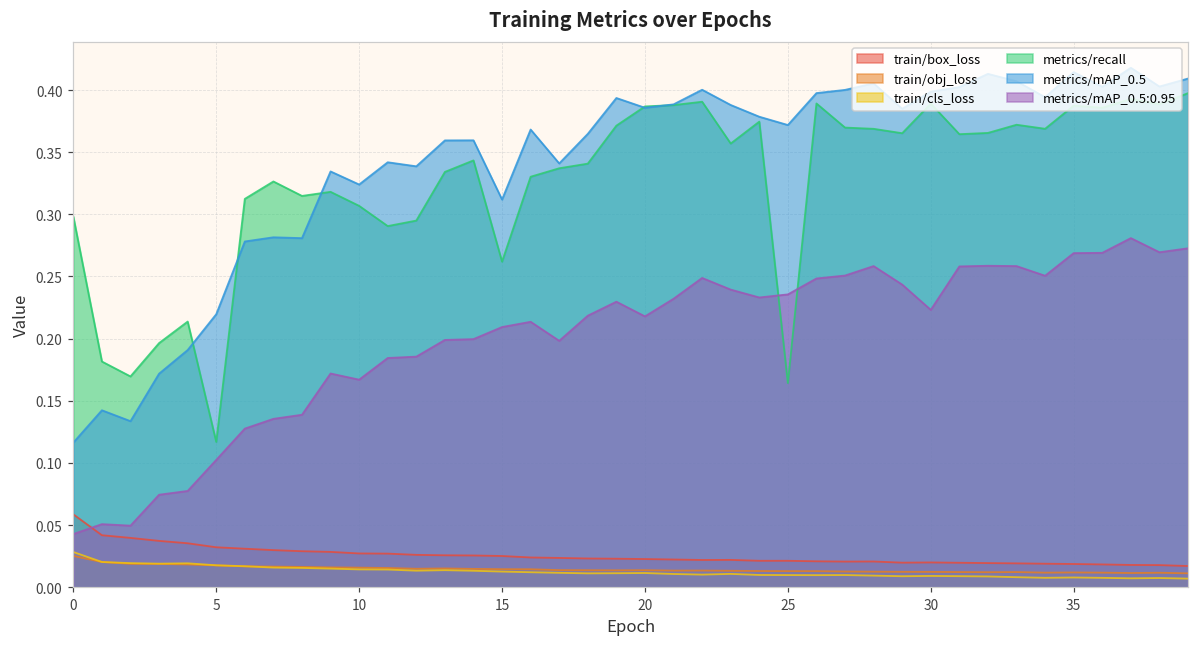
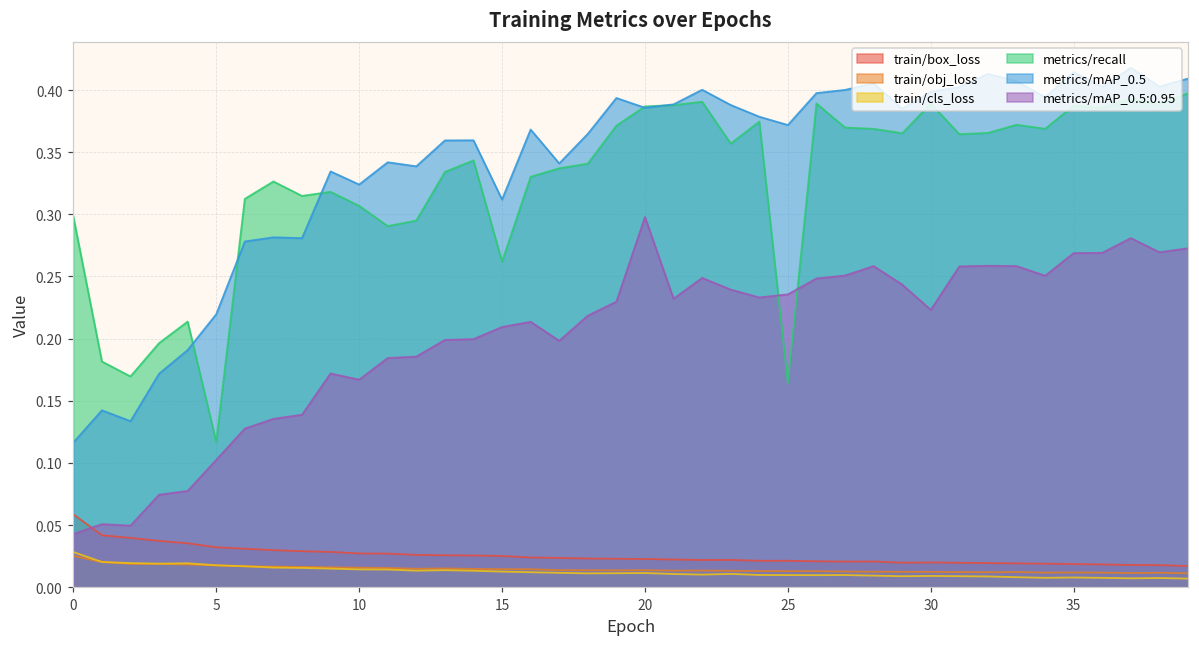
  {
    "train/cls_loss": {
      "0": 0.028,
      "25": 0.010,
      "30": 0.009,
      "35": 0.008
    },
    "metrics/recall": {
      "0": 0.298,
      "5": 0.117,
      "10": 0.307,
      "15": 0.262,
      "25": 0.164
    },
    "metrics/mAP_0.5": {
      "0": 0.116,
      "5": 0.220,
      "10": 0.324,
      "15": 0.312,
      "25": 0.372
    },
    "metrics/mAP_0.5:0.95": {
      "0": 0.043,
      "5": 0.102,
      "10": 0.167,
      "15": 0.209,
-     "20": 0.218,
+     "20": 0.298,
      "25": 0.236,
      "30": 0.223,
      "35": 0.269
    }
  }
